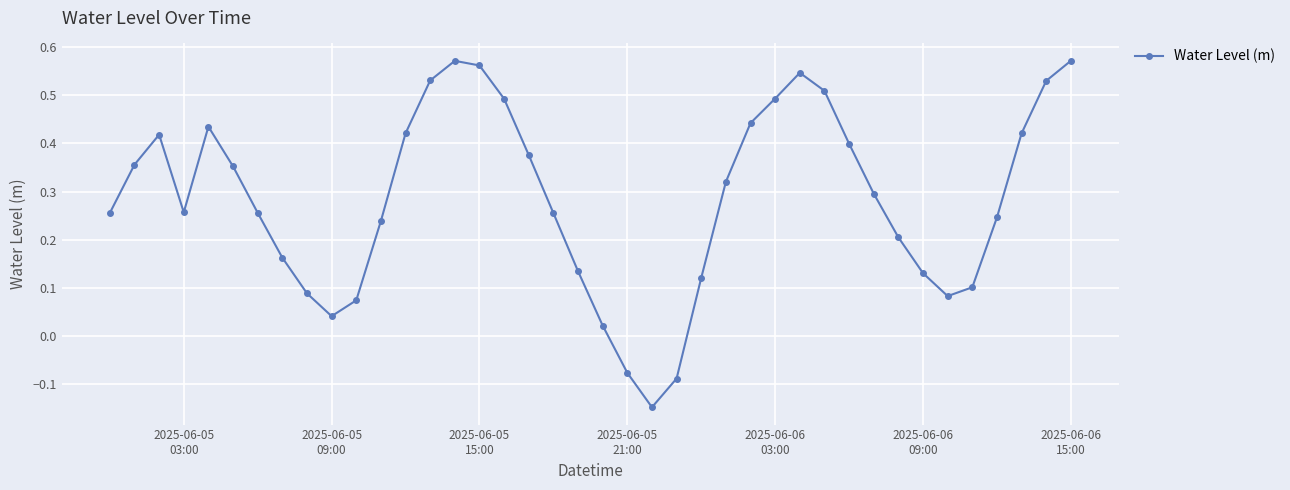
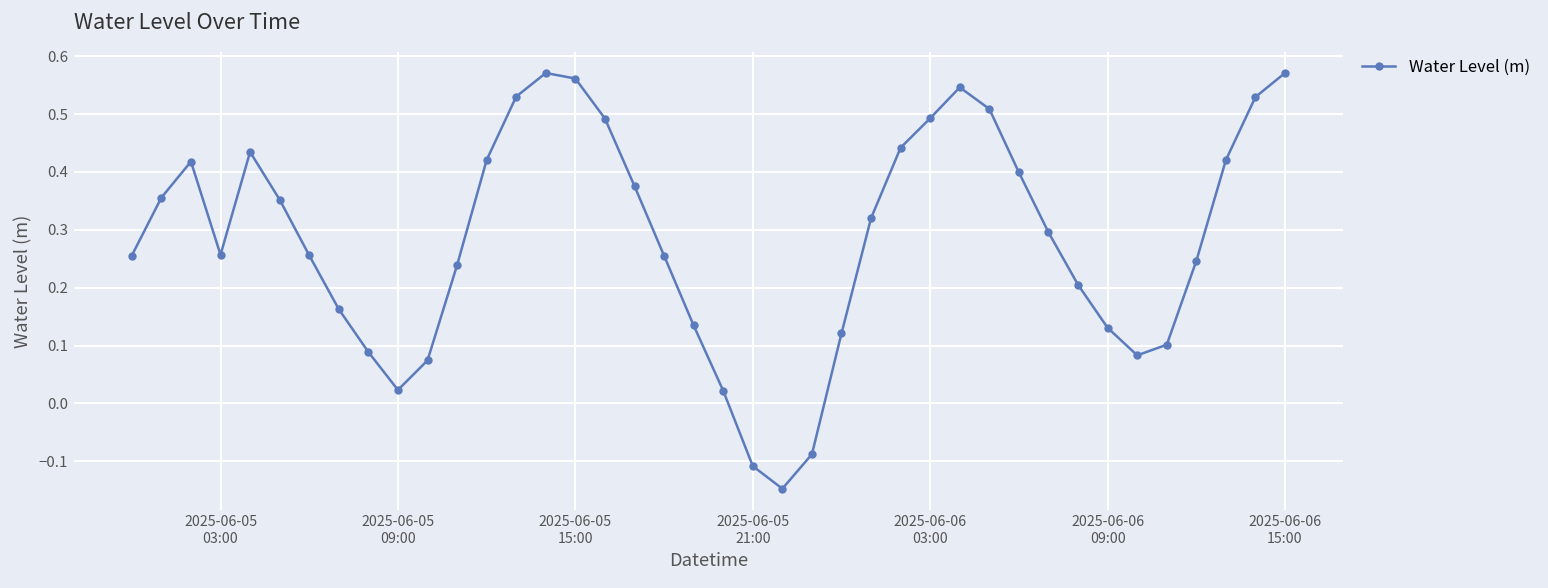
  {
    "2025-06-05 03:00": 0.26,
-   "2025-06-05 09:00": 0.04,
+   "2025-06-05 09:00": 0.02,
    "2025-06-05 15:00": 0.56,
-   "2025-06-05 21:00": -0.08,
+   "2025-06-05 21:00": -0.11,
    "2025-06-06 03:00": 0.49,
    "2025-06-06 09:00": 0.13,
    "2025-06-06 15:00": 0.57
  }
